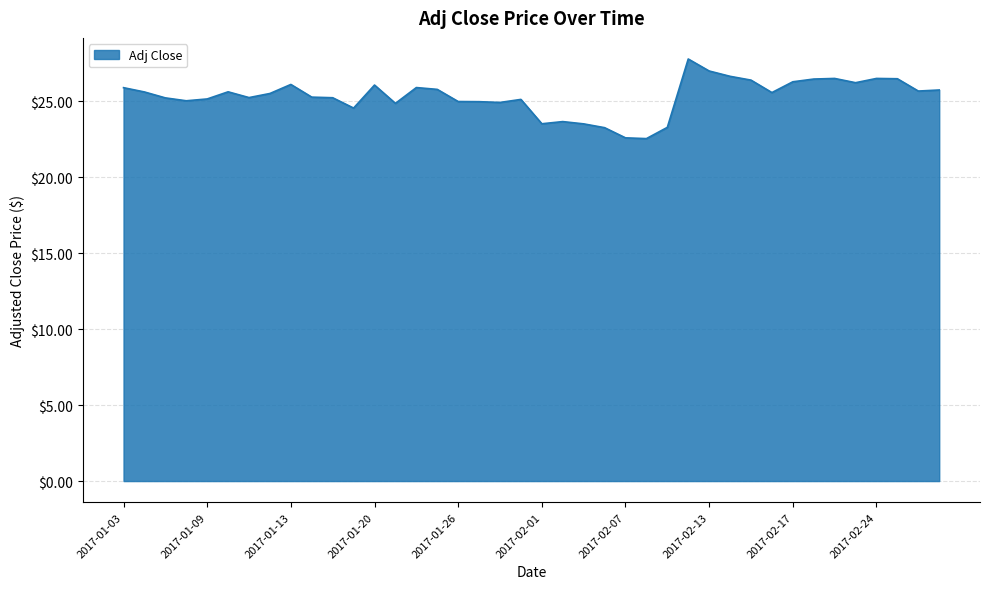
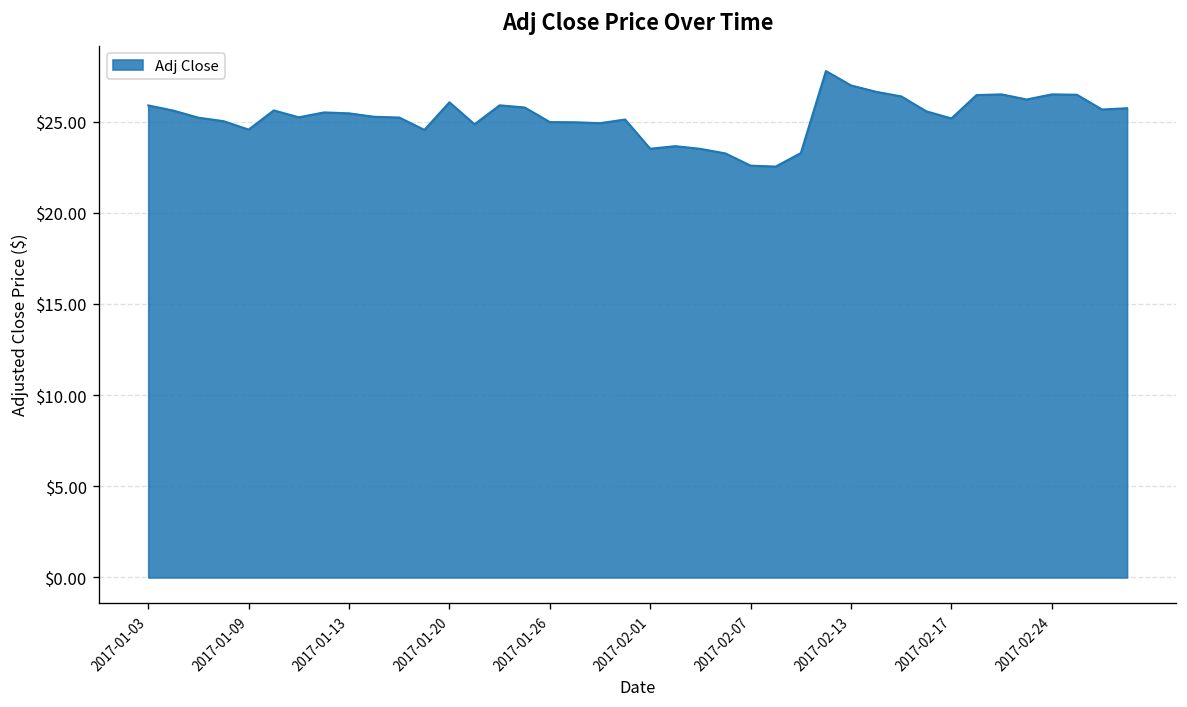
  {
    "2017-01-03": "$25.9",
-   "2017-01-09": "$25.1",
-   "2017-01-13": "$26.1",
+   "2017-01-09": "$24.6",
+   "2017-01-13": "$25.5",
    "2017-01-20": "$26.1",
    "2017-01-26": "$25.0",
    "2017-02-01": "$23.5",
    "2017-02-07": "$22.6",
    "2017-02-13": "$27.0",
-   "2017-02-17": "$26.3",
+   "2017-02-17": "$25.2",
    "2017-02-24": "$26.5"
  }
